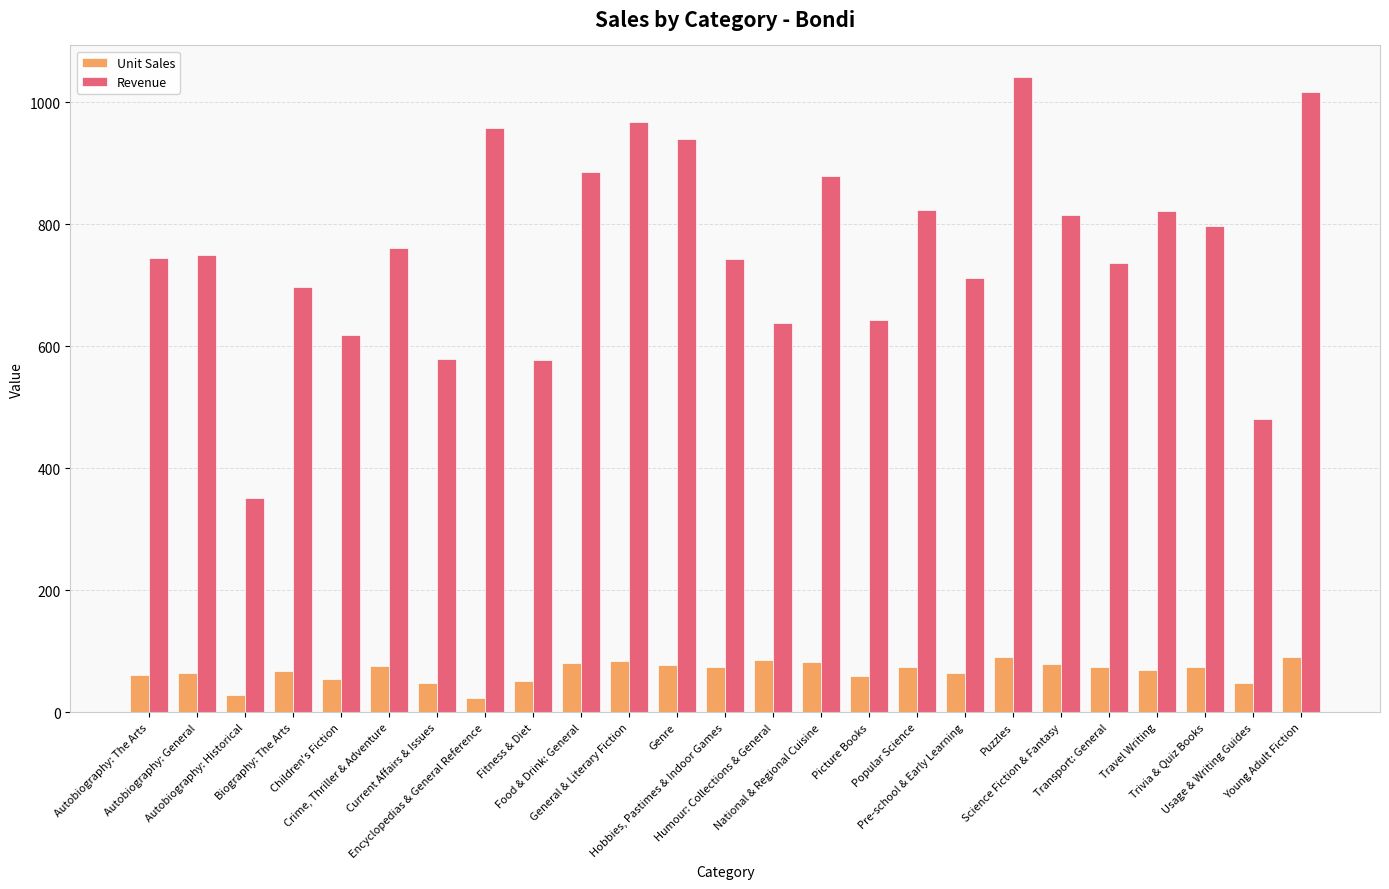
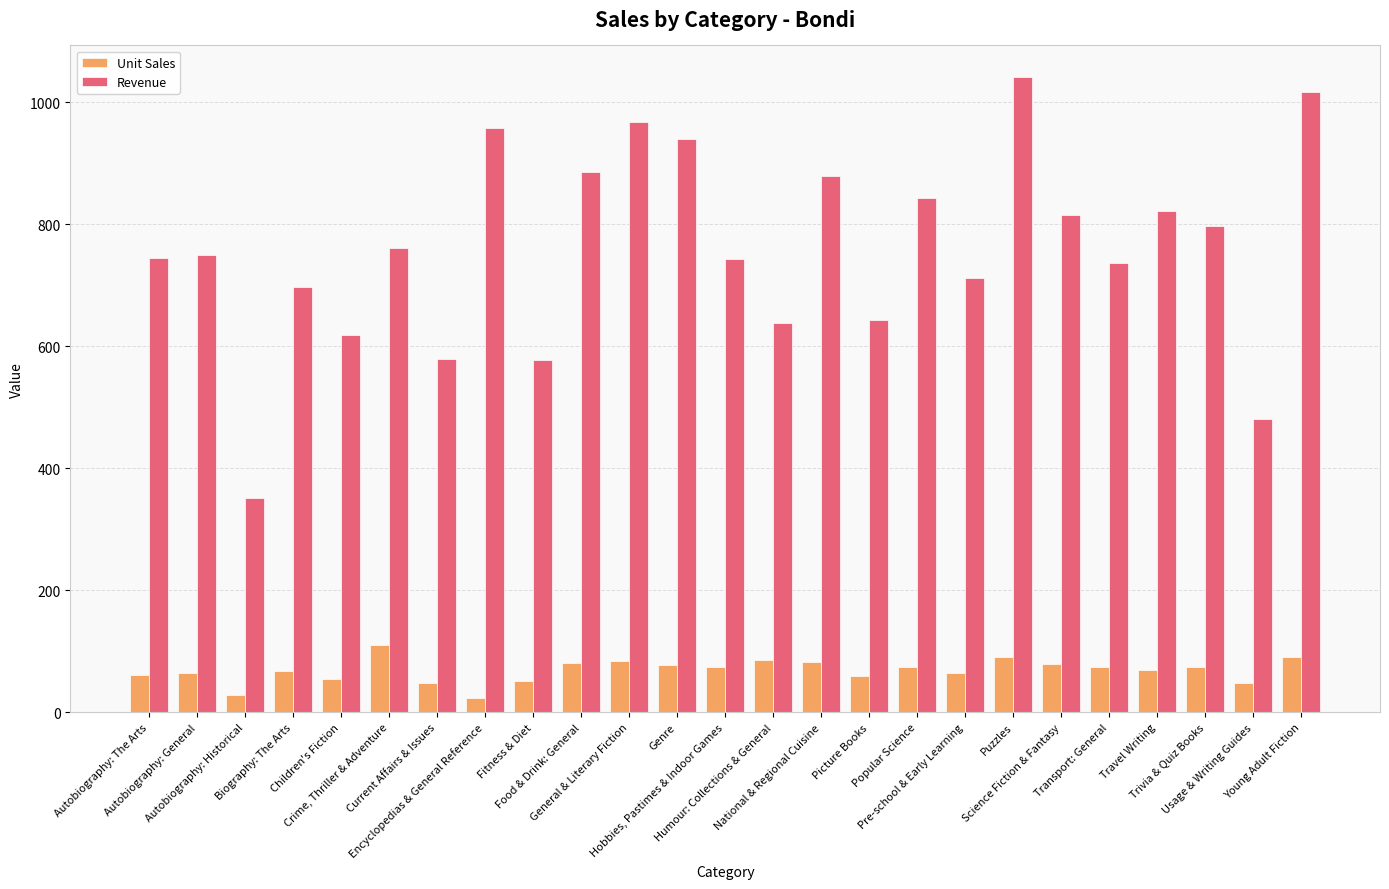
  {
    "Unit Sales": {
      "Autobiography: The Arts": 60,
      "Autobiography: General": 60,
      "Autobiography: Historical": 30,
      "Biography: The Arts": 70,
      "Children's Fiction": 60,
-     "Crime, Thriller & Adventure": 80,
+     "Crime, Thriller & Adventure": 110,
      "Current Affairs & Issues": 50,
      "Encyclopedias & General Reference": 20,
      "Fitness & Diet": 50,
      "Food & Drink: General": 80,
      "General & Literary Fiction": 80,
      "Genre": 80,
      "Hobbies, Pastimes & Indoor Games": 80,
      "Humour: Collections & General": 90,
      "National & Regional Cuisine": 80,
      "Picture Books": 60,
      "Popular Science": 80,
      "Pre-school & Early Learning": 70,
      "Puzzles": 90,
      "Science Fiction & Fantasy": 80,
      "Transport: General": 70,
      "Travel Writing": 70,
      "Trivia & Quiz Books": 80,
      "Usage & Writing Guides": 50,
      "Young Adult Fiction": 90
    },
    "Revenue": {
      "Autobiography: The Arts": 740,
      "Autobiography: General": 750,
      "Autobiography: Historical": 350,
      "Biography: The Arts": 700,
      "Children's Fiction": 620,
      "Crime, Thriller & Adventure": 760,
      "Current Affairs & Issues": 580,
      "Encyclopedias & General Reference": 960,
      "Fitness & Diet": 580,
      "Food & Drink: General": 890,
      "General & Literary Fiction": 970,
      "Genre": 940,
      "Hobbies, Pastimes & Indoor Games": 740,
      "Humour: Collections & General": 640,
      "National & Regional Cuisine": 880,
      "Picture Books": 640,
-     "Popular Science": 820,
+     "Popular Science": 840,
      "Pre-school & Early Learning": 710,
      "Puzzles": 1040,
      "Science Fiction & Fantasy": 820,
      "Transport: General": 740,
      "Travel Writing": 820,
      "Trivia & Quiz Books": 800,
      "Usage & Writing Guides": 480,
      "Young Adult Fiction": 1020
    }
  }
